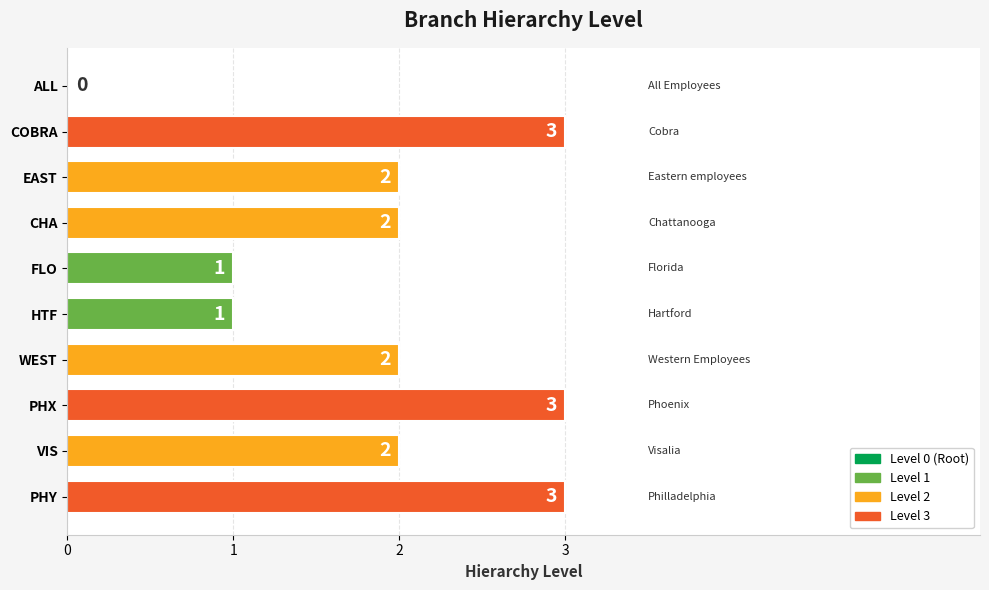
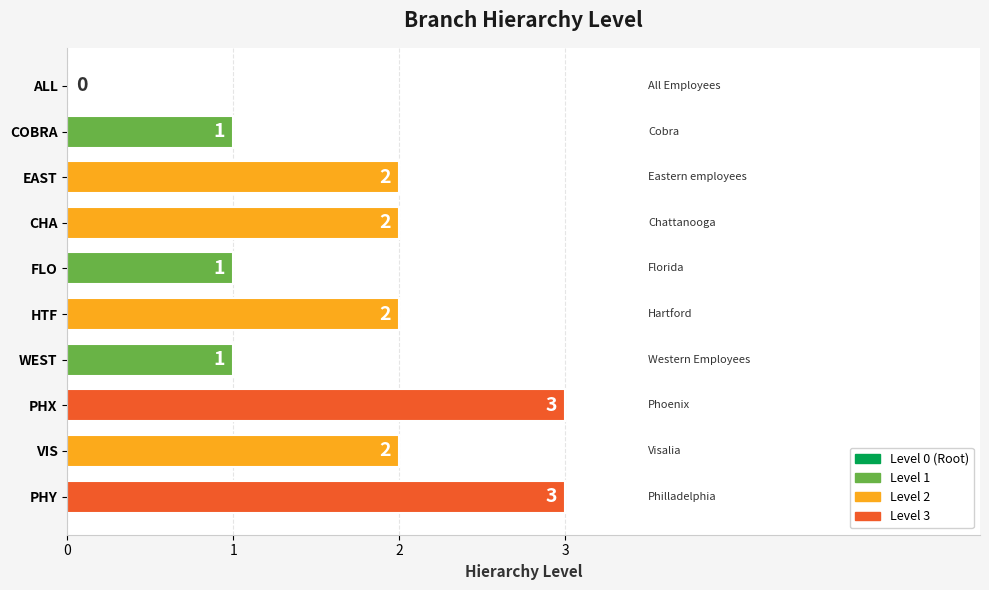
  {
    "ALL": 0,
-   "COBRA": 3,
+   "COBRA": 1,
    "EAST": 2,
    "CHA": 2,
    "FLO": 1,
-   "HTF": 1,
-   "WEST": 2,
+   "HTF": 2,
+   "WEST": 1,
    "PHX": 3,
    "VIS": 2,
    "PHY": 3
  }
